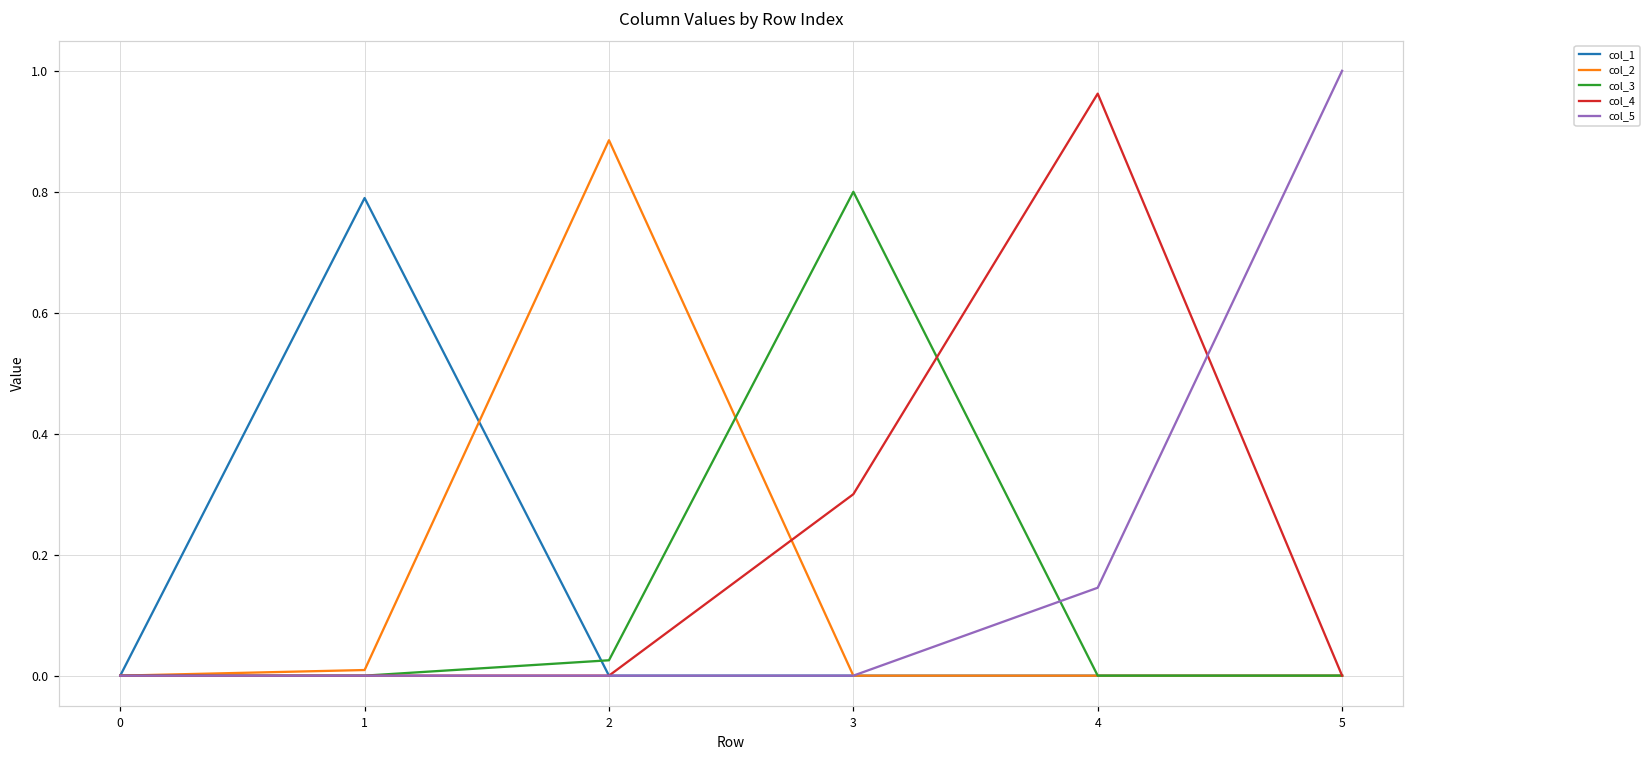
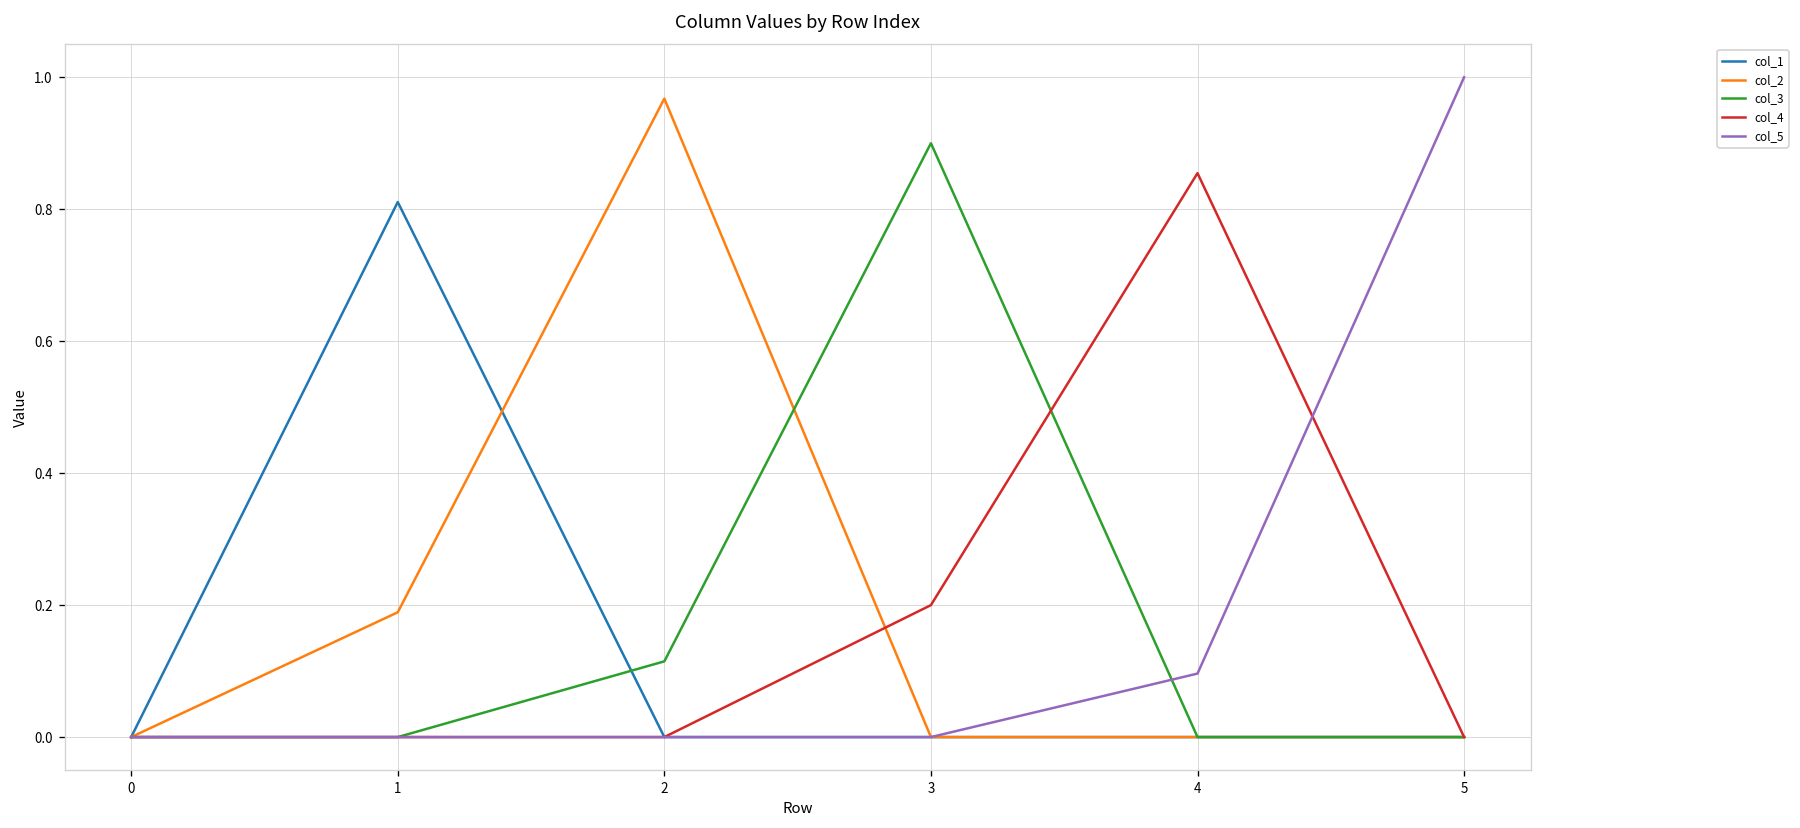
  {
    "col_1": {
-     "1": 0.79
+     "1": 0.81
    },
    "col_2": {
-     "1": 0.01,
-     "2": 0.89
+     "1": 0.19,
+     "2": 0.97
    },
    "col_3": {
-     "2": 0.03,
-     "3": 0.8
+     "2": 0.11,
+     "3": 0.9
    },
    "col_4": {
-     "3": 0.3,
-     "4": 0.96
+     "3": 0.2,
+     "4": 0.85
    },
    "col_5": {
-     "4": 0.15,
+     "4": 0.10,
      "5": 1.00
    }
  }
